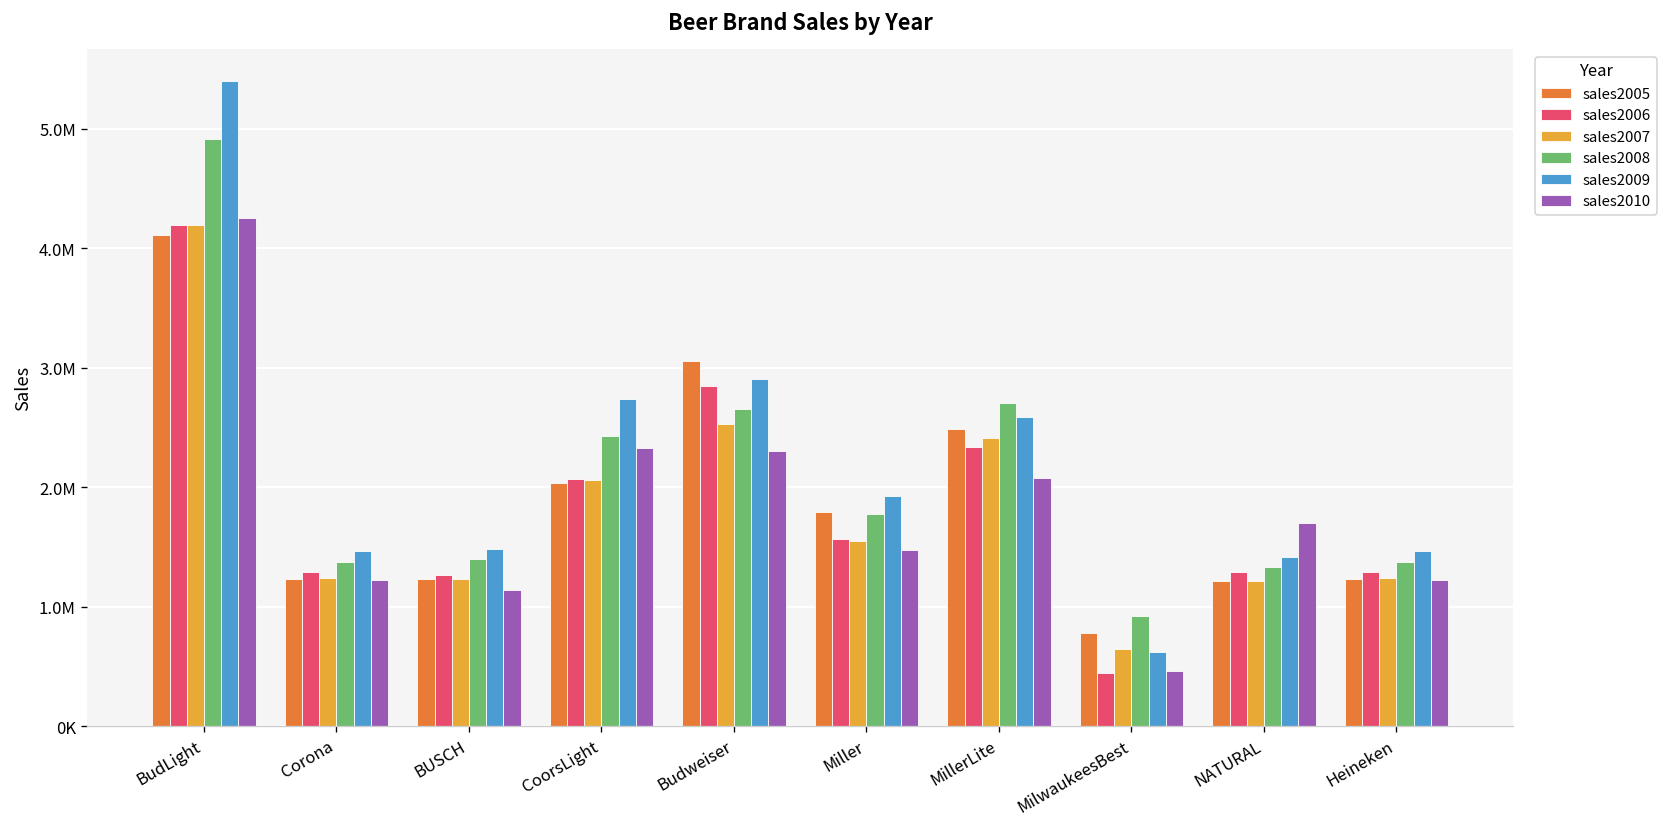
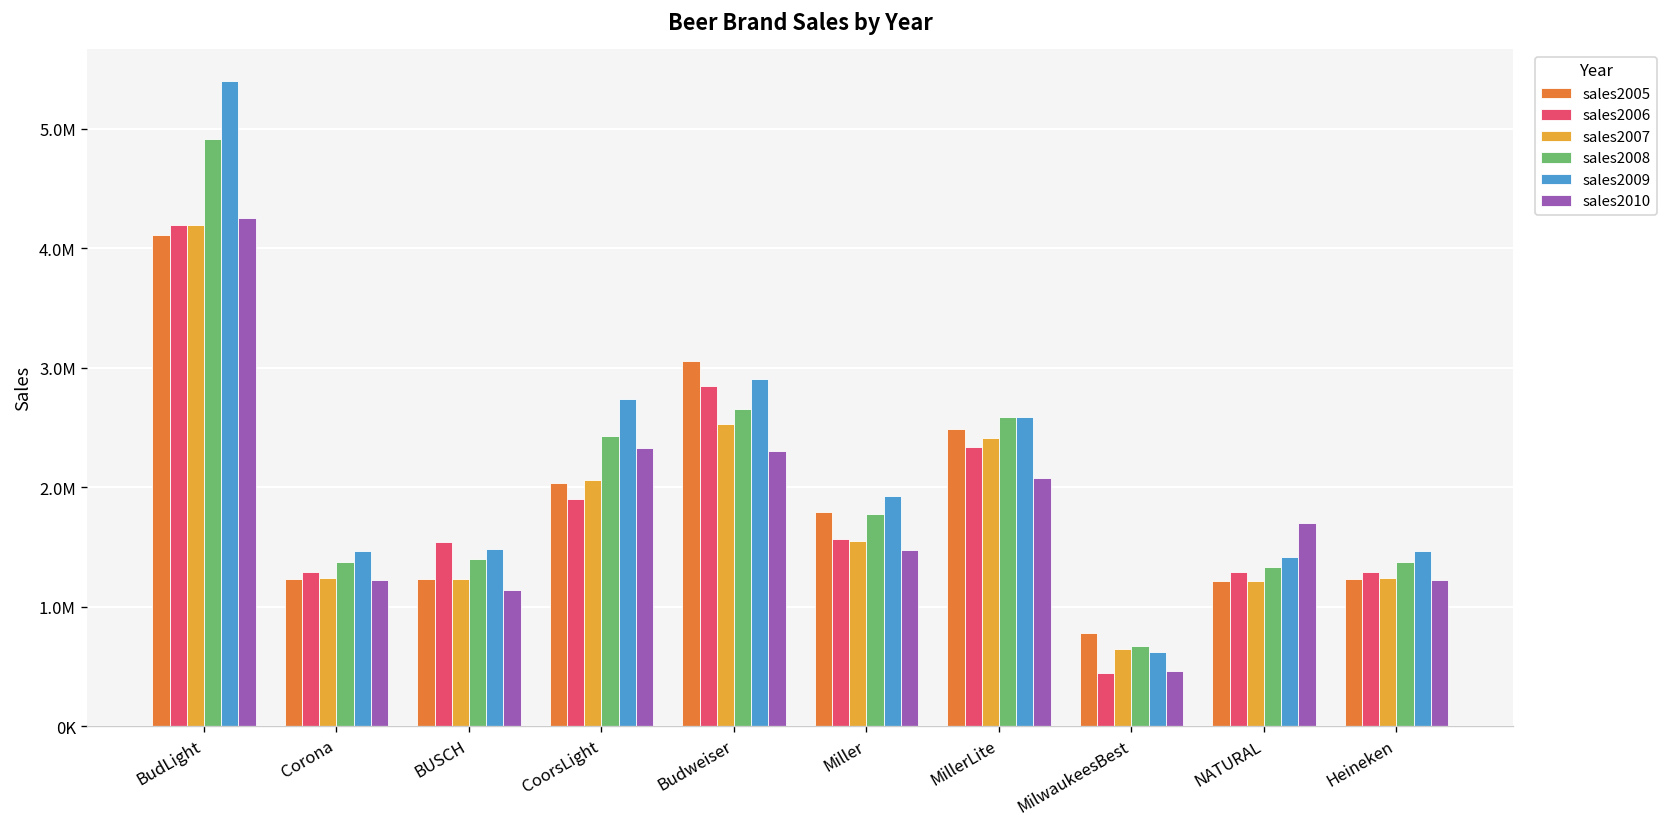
  {
    "sales2006": {
      "BudLight": 4200000,
      "Corona": 1300000,
-     "BUSCH": 1300000,
-     "CoorsLight": 2100000,
+     "BUSCH": 1500000,
+     "CoorsLight": 1900000,
      "Budweiser": 2800000,
      "Miller": 1600000,
      "MillerLite": 2300000,
      "MilwaukeesBest": 400000,
      "NATURAL": 1300000,
      "Heineken": 1300000
    },
    "sales2008": {
      "BudLight": 4900000,
      "Corona": 1400000,
      "BUSCH": 1400000,
      "CoorsLight": 2400000,
      "Budweiser": 2700000,
      "Miller": 1800000,
-     "MillerLite": 2700000,
-     "MilwaukeesBest": 900000,
+     "MillerLite": 2600000,
+     "MilwaukeesBest": 700000,
      "NATURAL": 1300000,
      "Heineken": 1400000
    },
    "sales2009": {
      "BudLight": 5400000,
      "Corona": 1500000,
      "BUSCH": 1500000,
      "CoorsLight": 2700000,
      "Budweiser": 2900000,
      "Miller": 1900000,
      "MillerLite": 2600000,
      "MilwaukeesBest": 600000,
      "NATURAL": 1400000,
      "Heineken": 1500000
    },
    "sales2010": {
      "BudLight": 4200000,
      "Corona": 1200000,
      "BUSCH": 1100000,
      "CoorsLight": 2300000,
      "Budweiser": 2300000,
      "Miller": 1500000,
      "MillerLite": 2100000,
      "MilwaukeesBest": 500000,
      "NATURAL": 1700000,
      "Heineken": 1200000
    }
  }
